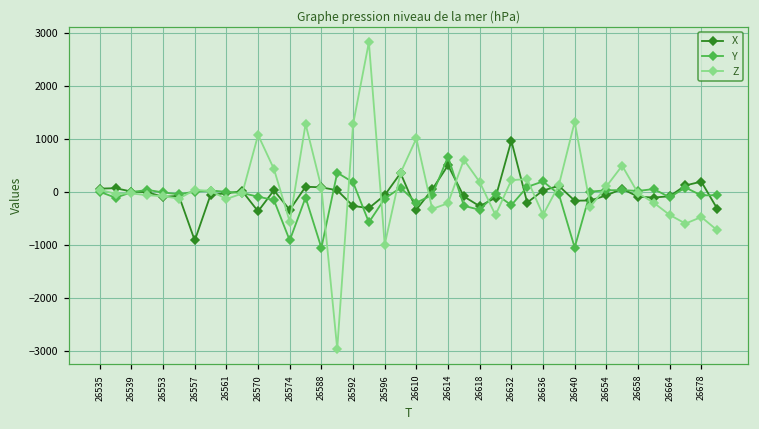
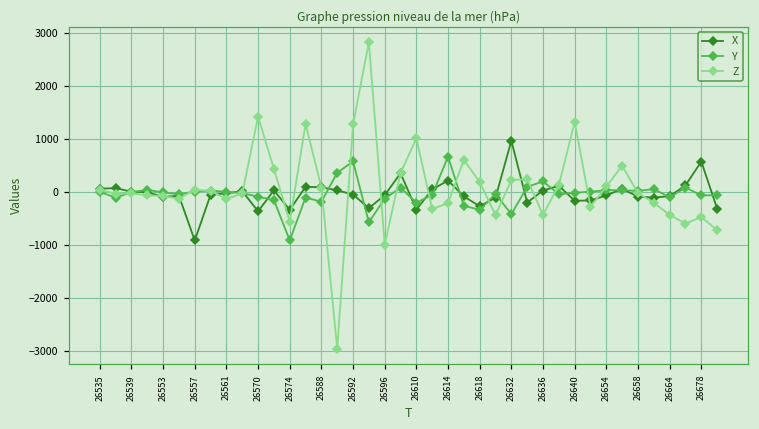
  {
    "X": {
      "26557": -900,
      "26570": -400,
      "26574": -300,
-     "26592": -300,
+     "26592": 0,
      "26596": -100,
      "26610": -300,
-     "26614": 500,
+     "26614": 200,
      "26618": -300,
      "26632": 1000,
      "26636": 0,
      "26640": -200,
      "26654": -100,
      "26658": -100,
-     "26678": 200
+     "26678": 600
    },
    "Y": {
      "26553": 0,
      "26570": -100,
      "26574": -900,
-     "26588": -1000,
-     "26592": 200,
+     "26588": -200,
+     "26592": 600,
      "26596": -100,
      "26610": -200,
      "26614": 700,
      "26618": -300,
-     "26632": -200,
+     "26632": -400,
      "26636": 200,
-     "26640": -1000,
+     "26640": 0,
      "26654": 0,
      "26678": -100
    },
    "Z": {
      "26561": -100,
-     "26570": 1100,
+     "26570": 1400,
      "26574": -600,
      "26592": 1300,
      "26596": -1000,
      "26610": 1000,
      "26614": -200,
      "26618": 200,
      "26632": 200,
      "26636": -400,
      "26640": 1300,
      "26654": 100,
      "26664": -400,
      "26678": -500
    }
  }
